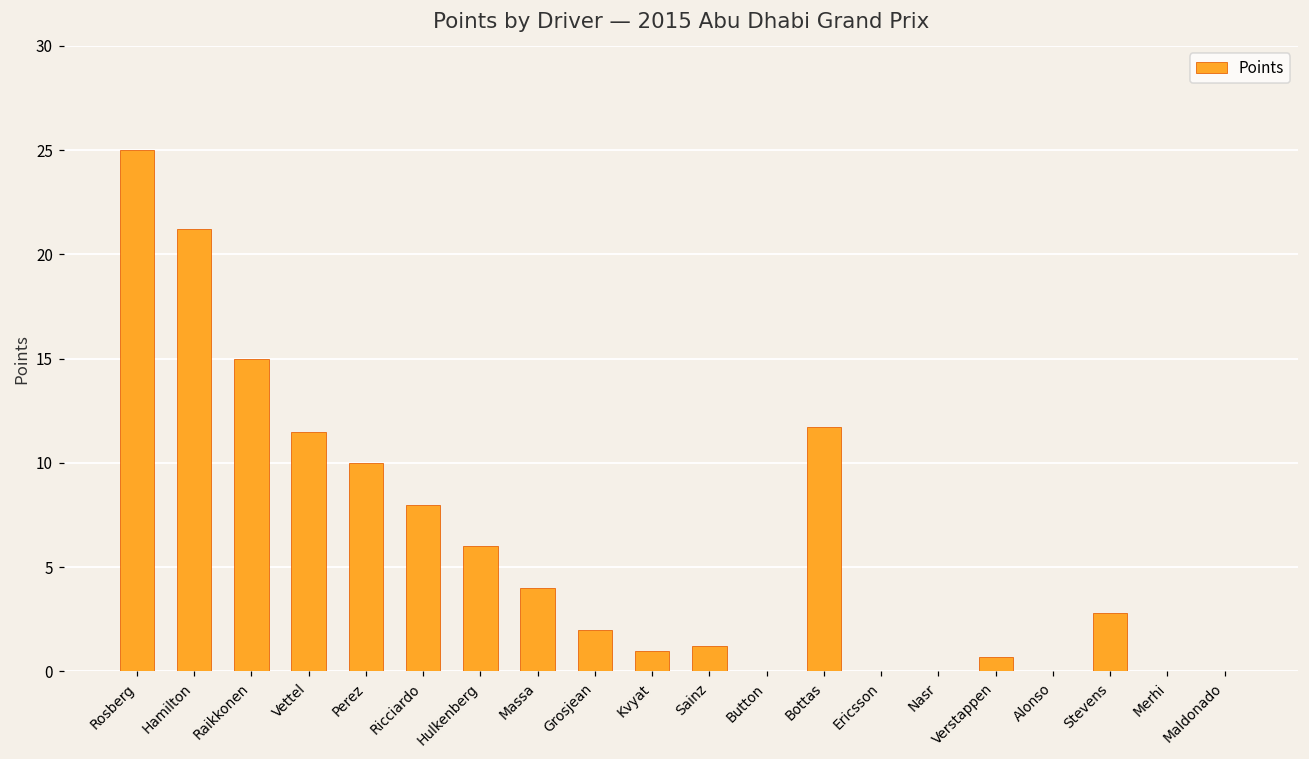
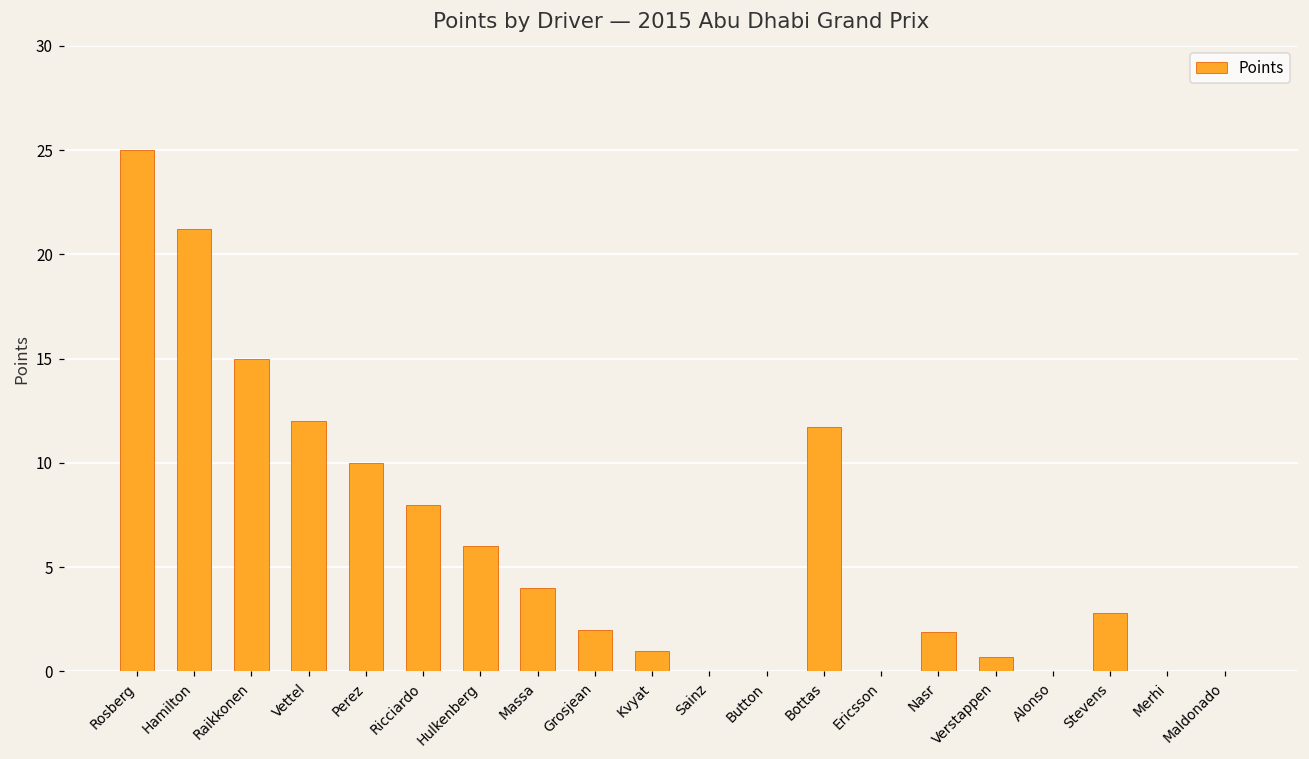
  {
    "Rosberg": 25.0,
    "Hamilton": 21.2,
    "Raikkonen": 15.0,
-   "Vettel": 11.5,
+   "Vettel": 12.0,
    "Perez": 10.0,
    "Ricciardo": 8.0,
    "Hulkenberg": 6.0,
    "Massa": 4.0,
    "Grosjean": 2.0,
    "Kvyat": 1.0,
-   "Sainz": 1.2,
+   "Sainz": 0.0,
    "Button": 0.0,
    "Bottas": 11.7,
    "Ericsson": 0.0,
-   "Nasr": 0.0,
+   "Nasr": 1.9,
    "Verstappen": 0.7,
    "Alonso": 0.0,
    "Stevens": 2.8,
    "Merhi": 0.0,
    "Maldonado": 0.0
  }
